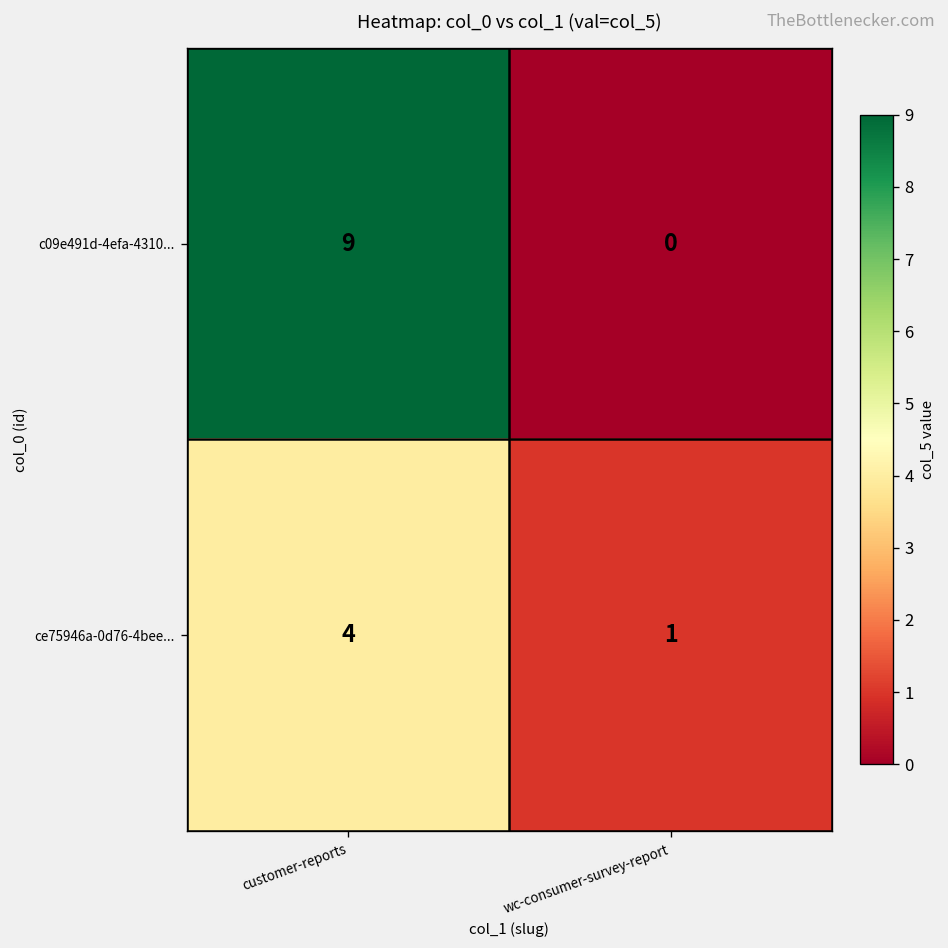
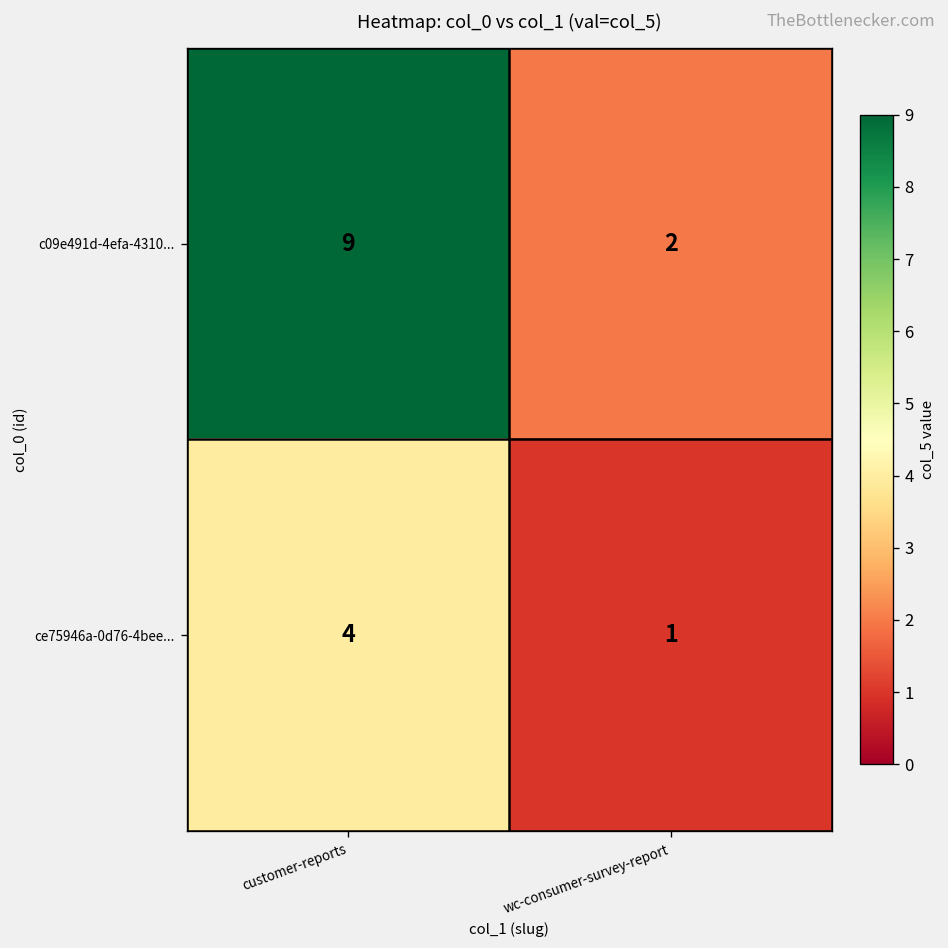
  {
    "c09e491d-4efa-4310...": {
      "customer-reports": 9,
-     "wc-consumer-survey-report": 0
+     "wc-consumer-survey-report": 2
    },
    "ce75946a-0d76-4bee...": {
      "customer-reports": 4,
      "wc-consumer-survey-report": 1
    }
  }
